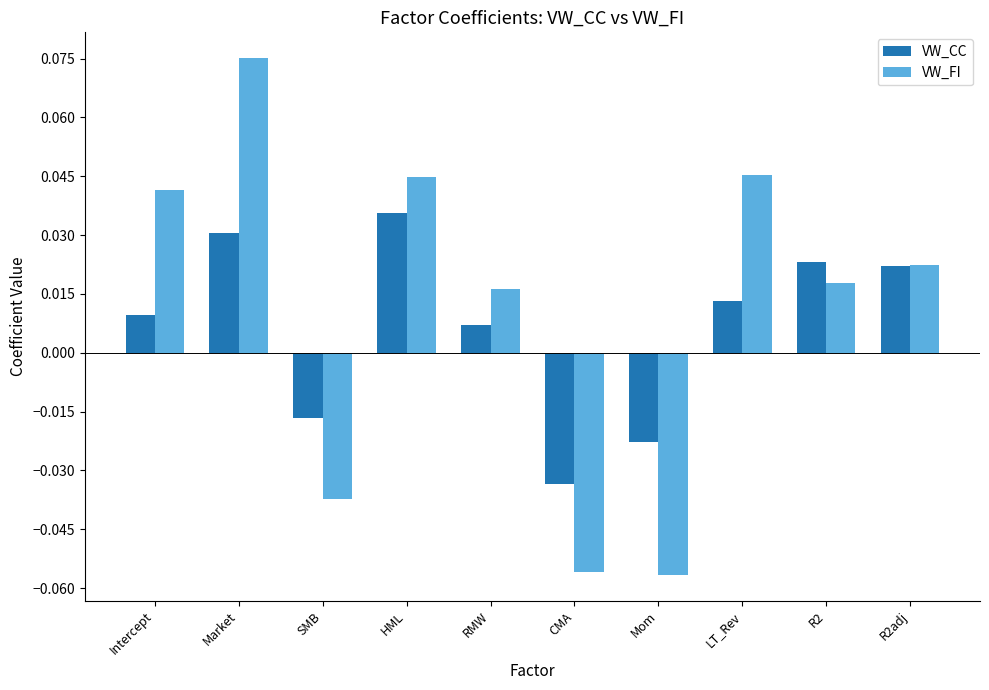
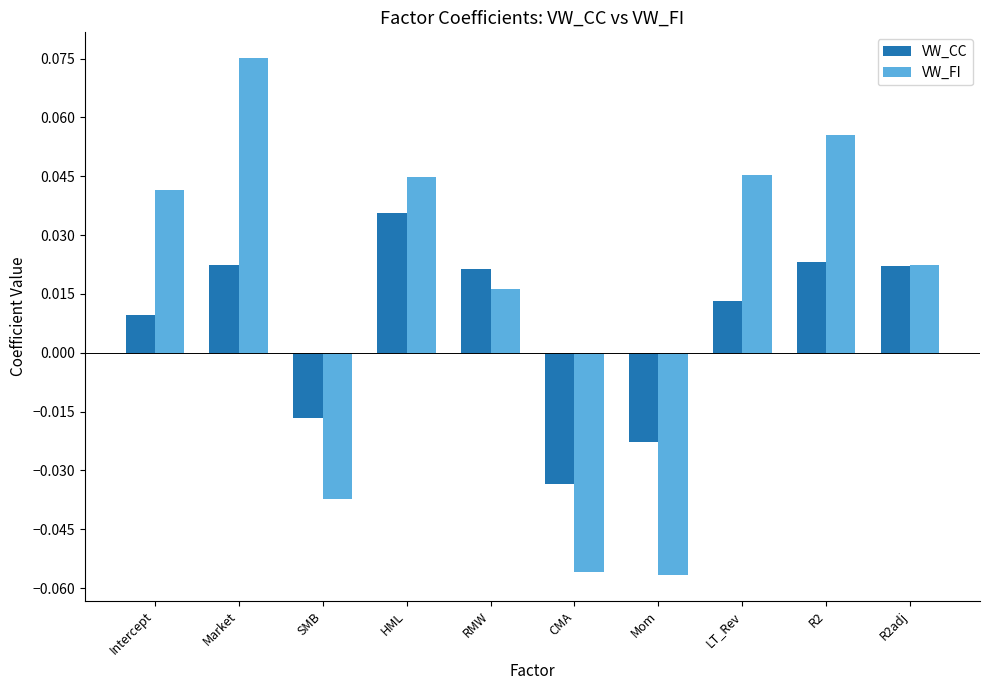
  {
    "VW_CC": {
      "Intercept": 0.010,
-     "Market": 0.031,
+     "Market": 0.022,
      "SMB": -0.017,
      "HML": 0.036,
-     "RMW": 0.007,
+     "RMW": 0.021,
      "CMA": -0.033,
      "Mom": -0.023,
      "LT_Rev": 0.013,
      "R2": 0.023,
      "R2adj": 0.022
    },
    "VW_FI": {
      "Intercept": 0.042,
      "Market": 0.075,
      "SMB": -0.037,
      "HML": 0.045,
      "RMW": 0.016,
      "CMA": -0.056,
      "Mom": -0.057,
      "LT_Rev": 0.045,
-     "R2": 0.018,
+     "R2": 0.055,
      "R2adj": 0.022
    }
  }
